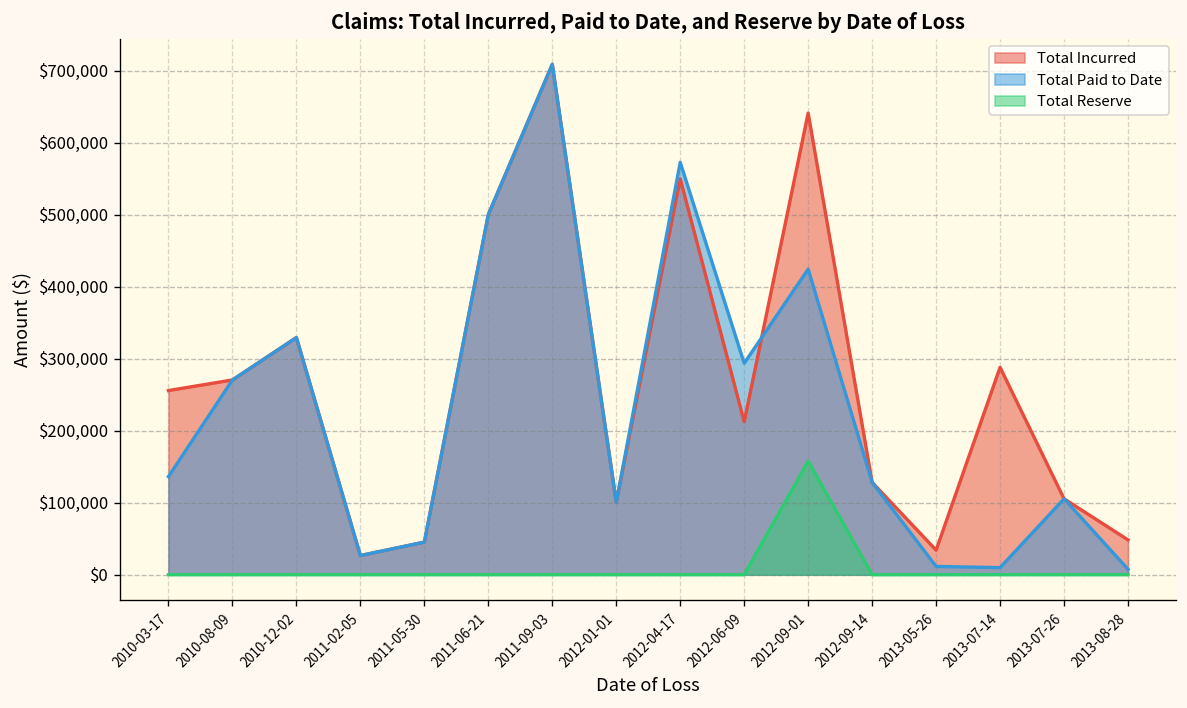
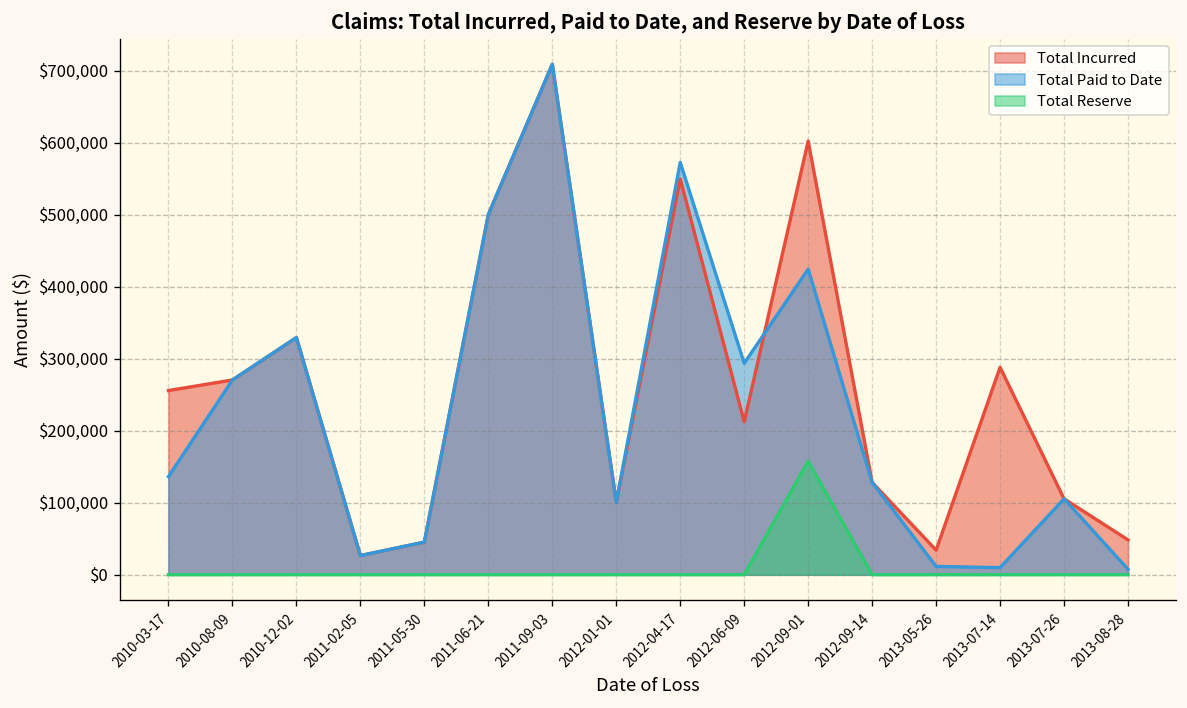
  {
    "Total Incurred": {
      "2010-03-17": "$260,000",
      "2012-04-17": "$550,000",
      "2012-06-09": "$210,000",
-     "2012-09-01": "$640,000",
+     "2012-09-01": "$600,000",
      "2013-05-26": "$30,000",
      "2013-07-14": "$290,000",
      "2013-08-28": "$50,000"
    },
    "Total Paid to Date": {
      "2010-03-17": "$140,000",
      "2012-04-17": "$570,000",
      "2012-06-09": "$290,000",
      "2012-09-01": "$420,000",
      "2013-05-26": "$10,000",
      "2013-07-14": "$10,000",
      "2013-08-28": "$10,000"
    },
    "Total Reserve": {
      "2010-03-17": "$0",
      "2010-08-09": "$0",
      "2010-12-02": "$0",
      "2011-02-05": "$0",
      "2011-05-30": "$0",
      "2011-06-21": "$0",
      "2011-09-03": "$0",
      "2012-01-01": "$0",
      "2012-04-17": "$0",
      "2012-06-09": "$0",
      "2012-09-01": "$160,000",
      "2012-09-14": "$0",
      "2013-05-26": "$0",
      "2013-07-14": "$0",
      "2013-07-26": "$0",
      "2013-08-28": "$0"
    }
  }
